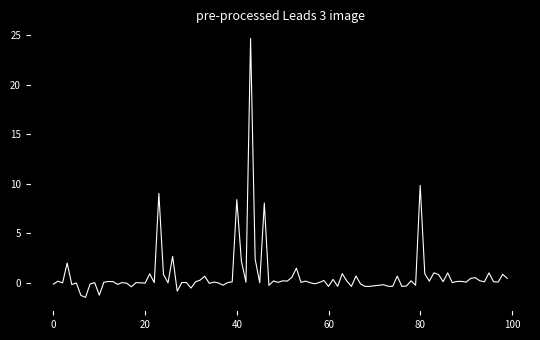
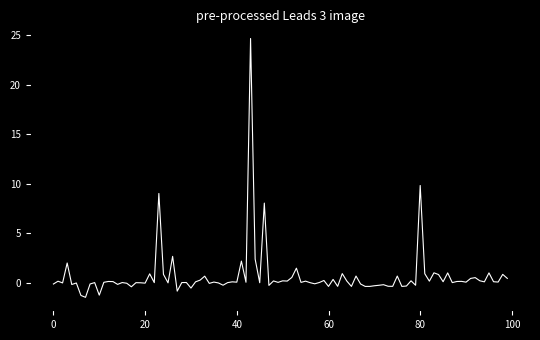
  {
    "0": 0,
    "20": 0,
-   "40": 8,
+   "40": 0,
    "60": 0,
    "80": 10
  }
